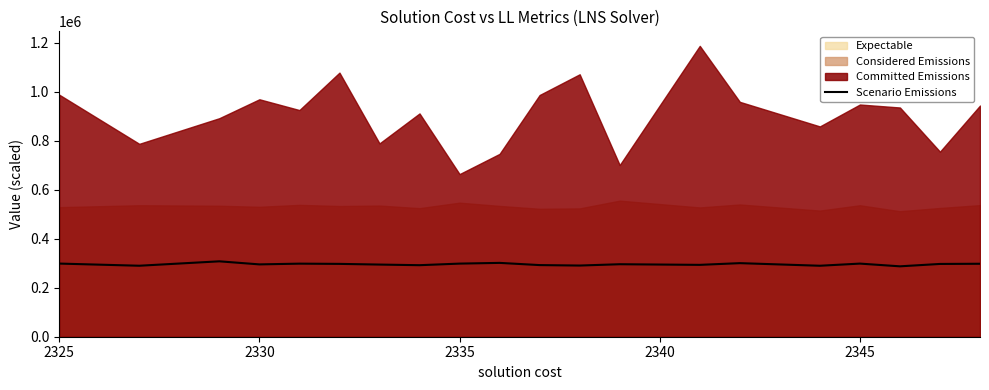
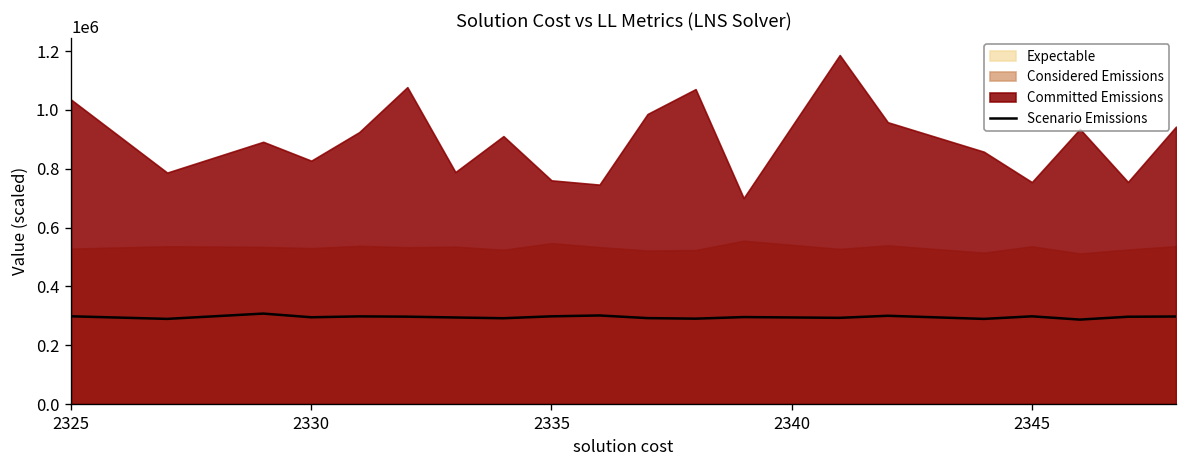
  {
    "Expectable": {
      "2325": 300000,
      "2330": 300000,
      "2335": 300000,
      "2345": 300000
    },
    "Considered Emissions": {
      "2325": 530000,
      "2330": 530000,
      "2335": 550000,
      "2345": 540000
    },
    "Committed Emissions": {
-     "2325": 990000,
-     "2330": 970000,
-     "2335": 660000,
-     "2345": 950000
+     "2325": 1040000,
+     "2330": 830000,
+     "2335": 760000,
+     "2345": 750000
    }
  }
